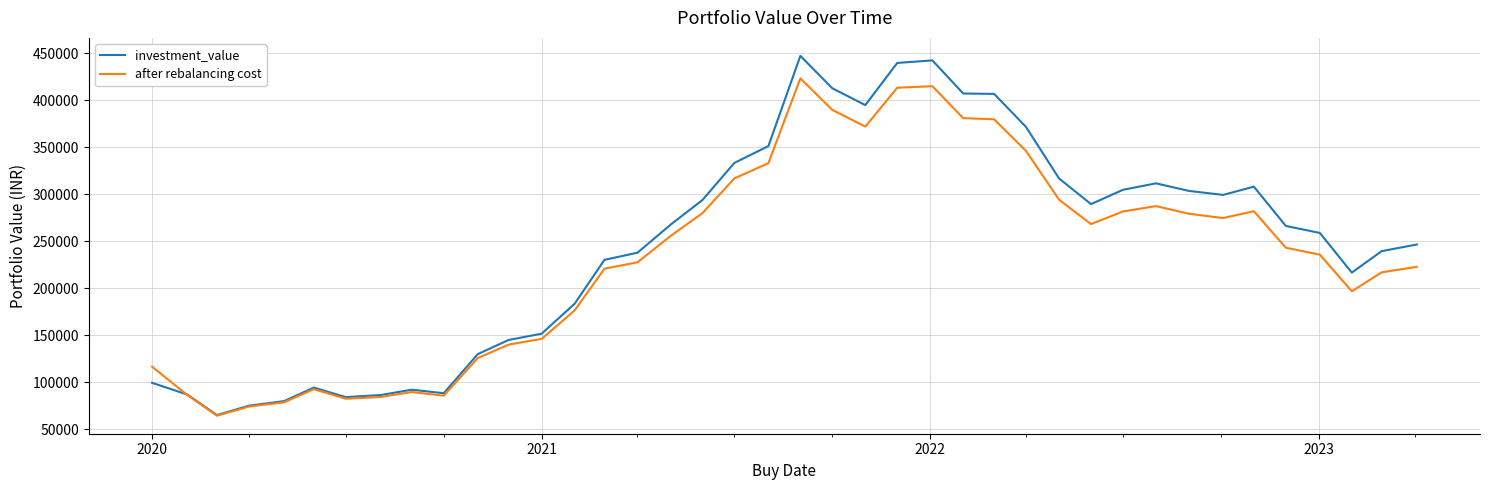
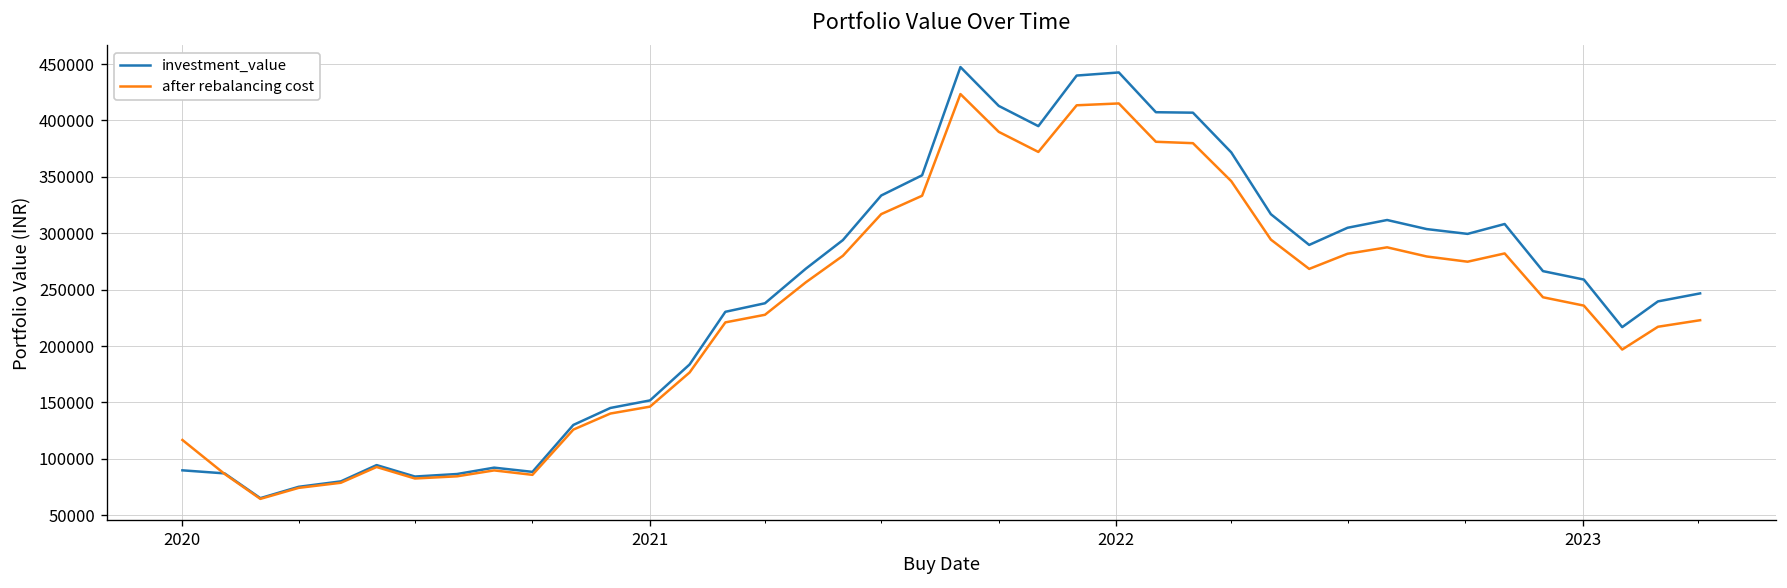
  {
    "investment_value": {
-     "2020": 100000,
+     "2020": 90000,
      "2021": 150000
    },
    "after rebalancing cost": {
      "2020": 120000,
      "2021": 150000
    }
  }
